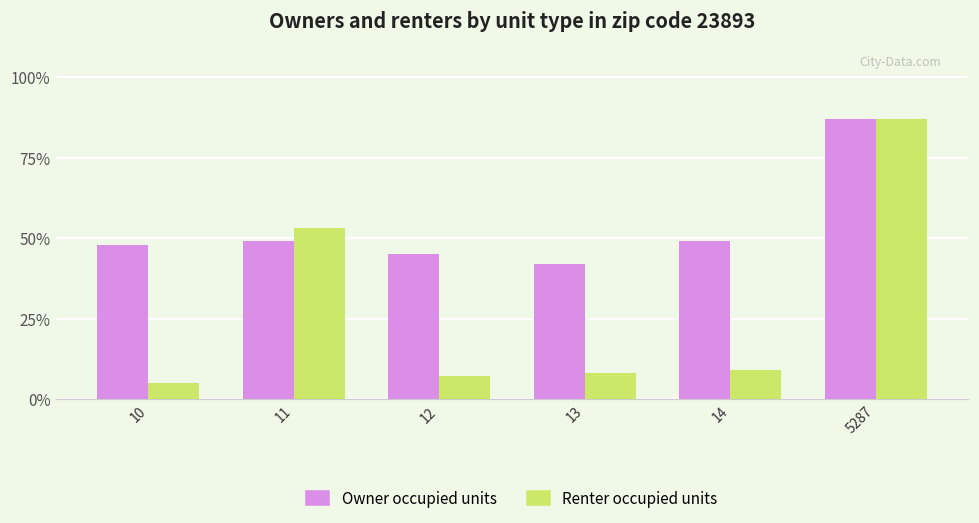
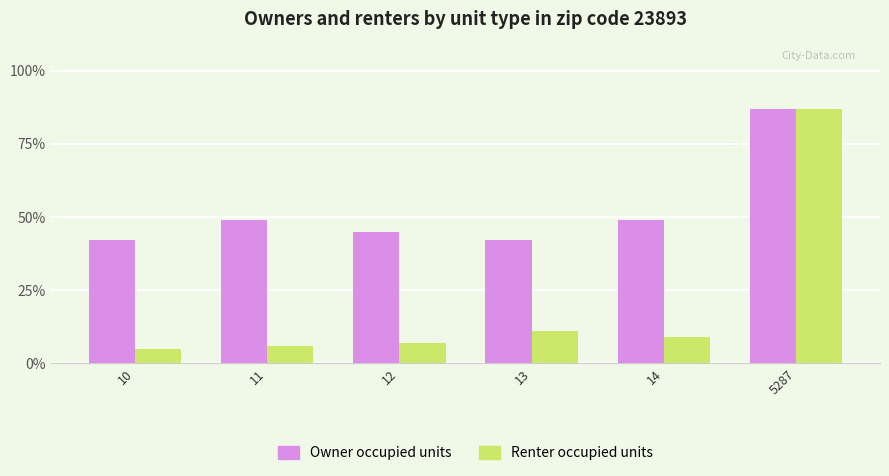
  {
    "Owner occupied units": {
-     "10": "48%",
+     "10": "42%",
      "11": "49%",
      "12": "45%",
      "13": "42%",
      "14": "49%",
      "5287": "87%"
    },
    "Renter occupied units": {
      "10": "5%",
-     "11": "53%",
+     "11": "6%",
      "12": "7%",
-     "13": "8%",
+     "13": "11%",
      "14": "9%",
      "5287": "87%"
    }
  }
